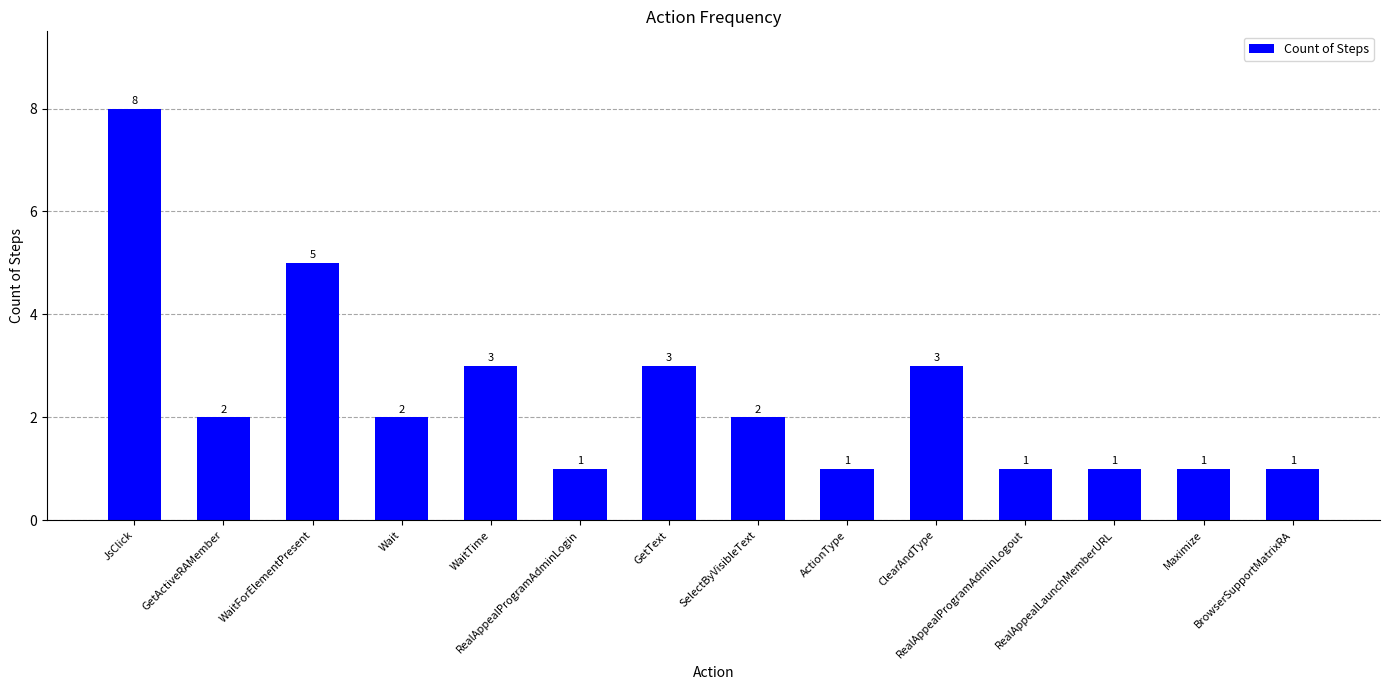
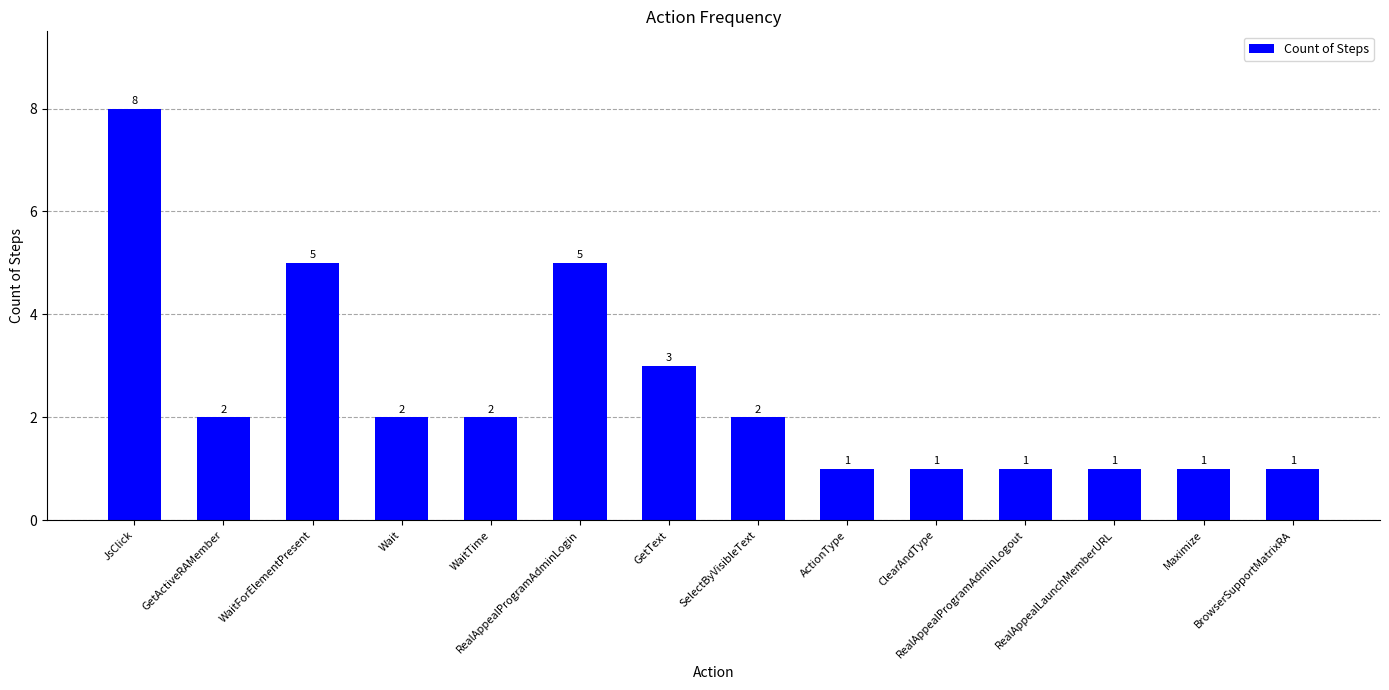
  {
    "JsClick": 8,
    "GetActiveRAMember": 2,
    "WaitForElementPresent": 5,
    "Wait": 2,
-   "WaitTime": 3,
-   "RealAppealProgramAdminLogin": 1,
+   "WaitTime": 2,
+   "RealAppealProgramAdminLogin": 5,
    "GetText": 3,
    "SelectByVisibleText": 2,
    "ActionType": 1,
-   "ClearAndType": 3,
+   "ClearAndType": 1,
    "RealAppealProgramAdminLogout": 1,
    "RealAppealLaunchMemberURL": 1,
    "Maximize": 1,
    "BrowserSupportMatrixRA": 1
  }
